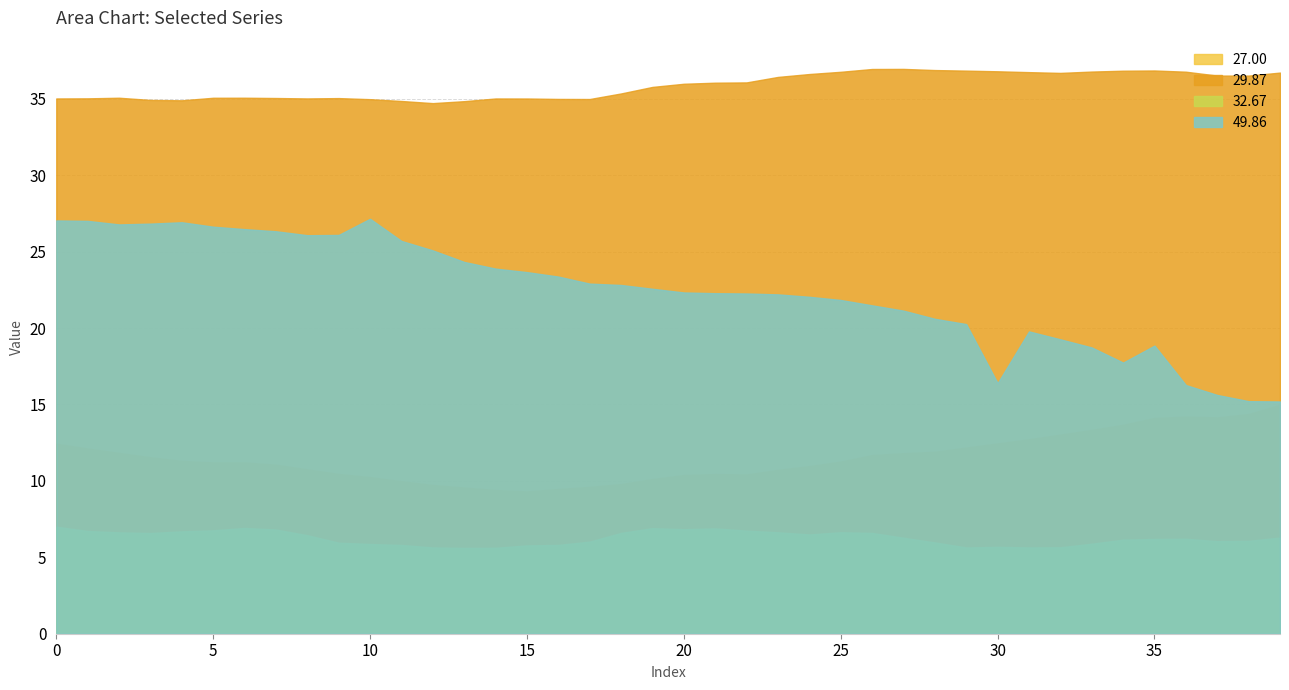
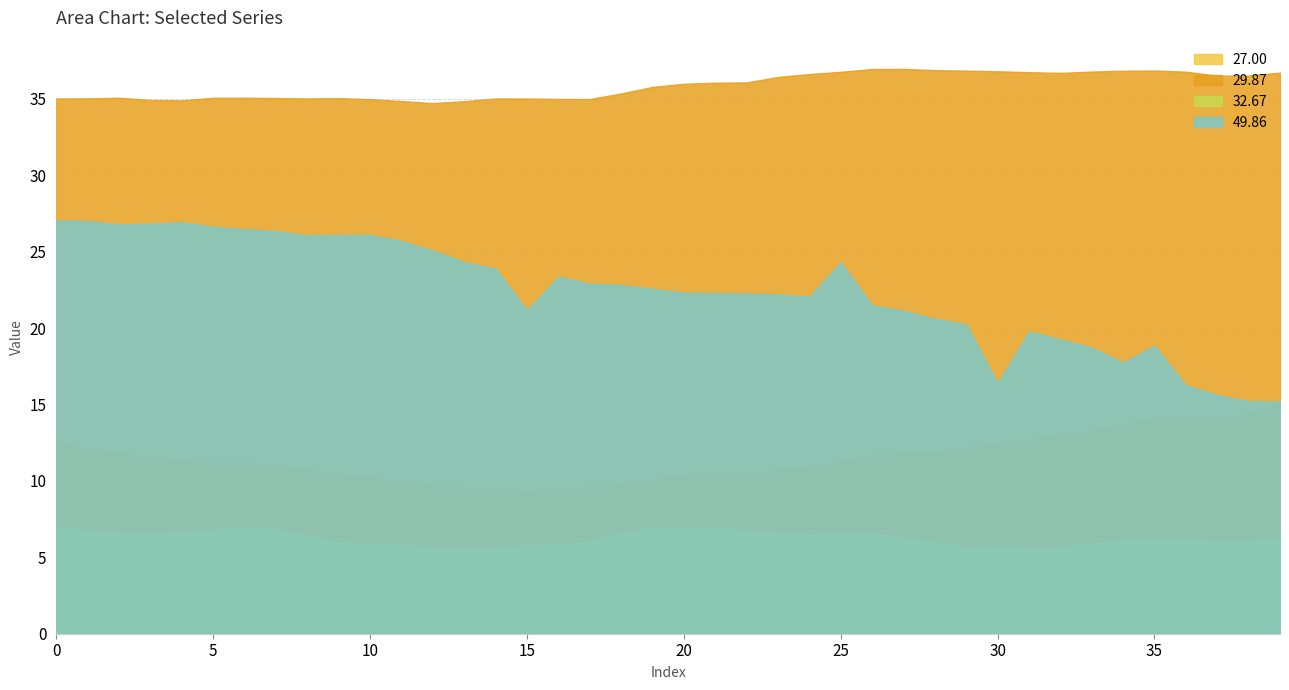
  {
    "49.86": {
      "0": 27.0,
      "5": 26.6,
-     "10": 27.2,
-     "15": 23.7,
+     "10": 26.1,
+     "15": 21.2,
      "20": 22.3,
-     "25": 21.8,
+     "25": 24.3,
      "30": 16.4,
      "35": 18.9
    }
  }
